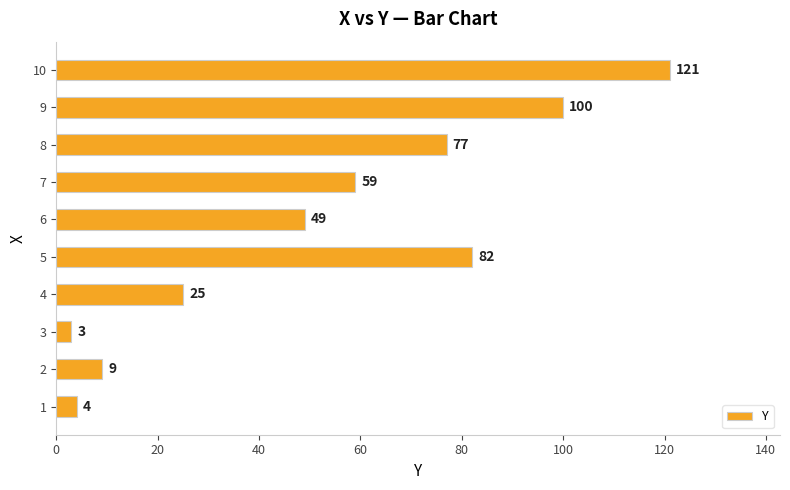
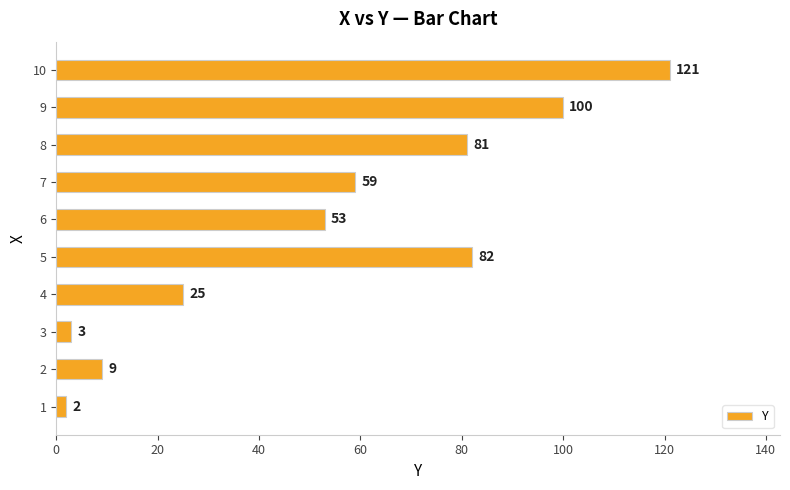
  {
    "10": 121,
    "9": 100,
-   "8": 77,
+   "8": 81,
    "7": 59,
-   "6": 49,
+   "6": 53,
    "5": 82,
    "4": 25,
    "3": 3,
    "2": 9,
-   "1": 4
+   "1": 2
  }
